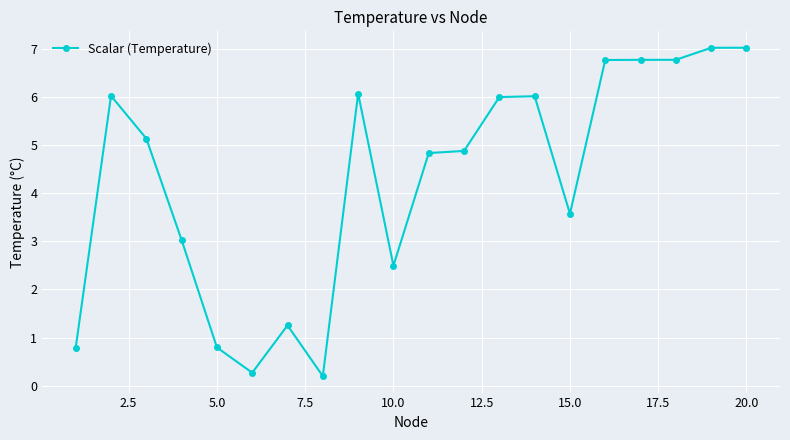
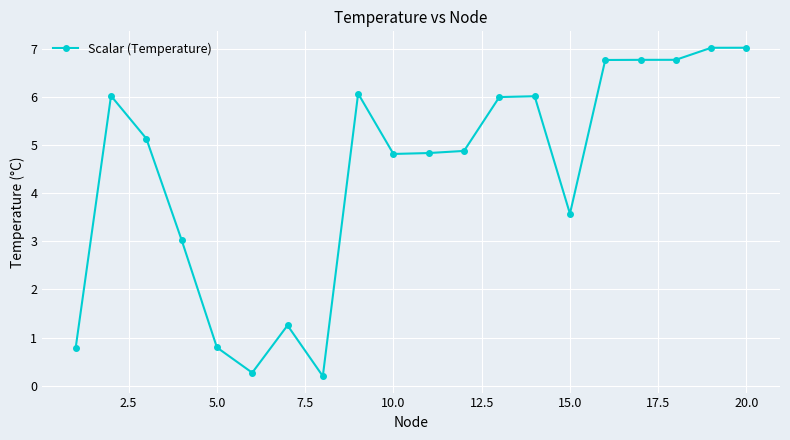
  {
    "5.0": 0.8,
-   "10.0": 2.5,
+   "10.0": 4.8,
    "15.0": 3.6,
    "20.0": 7.0
  }
